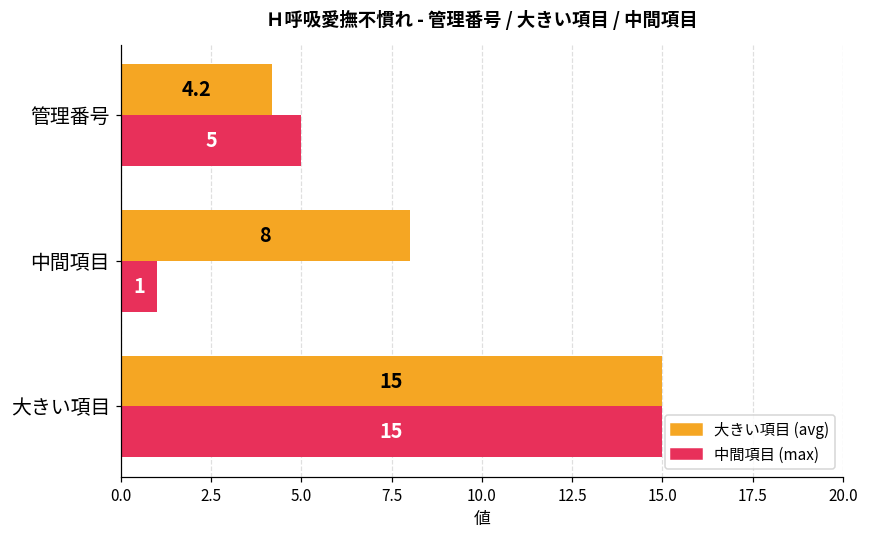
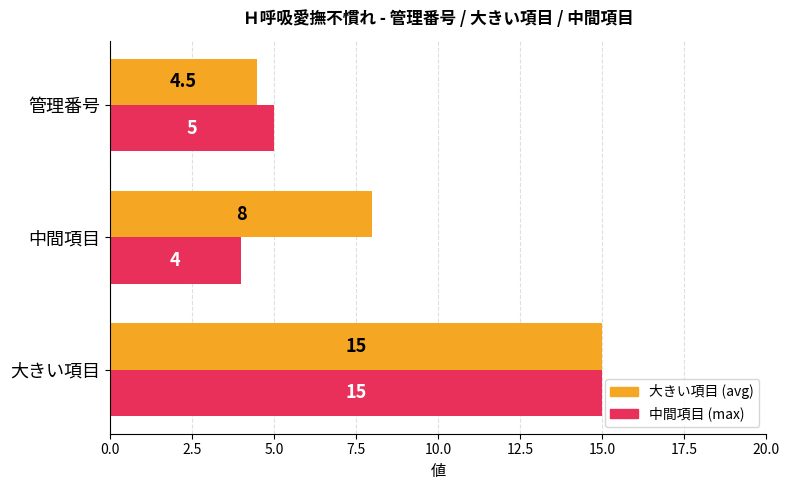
  {
    "中間項目 (max)": {
      "管理番号": 5,
-     "中間項目": 1,
+     "中間項目": 4,
      "大きい項目": 15
    },
    "大きい項目 (avg)": {
-     "管理番号": 4.2,
+     "管理番号": 4.5,
      "中間項目": 8,
      "大きい項目": 15
    }
  }
